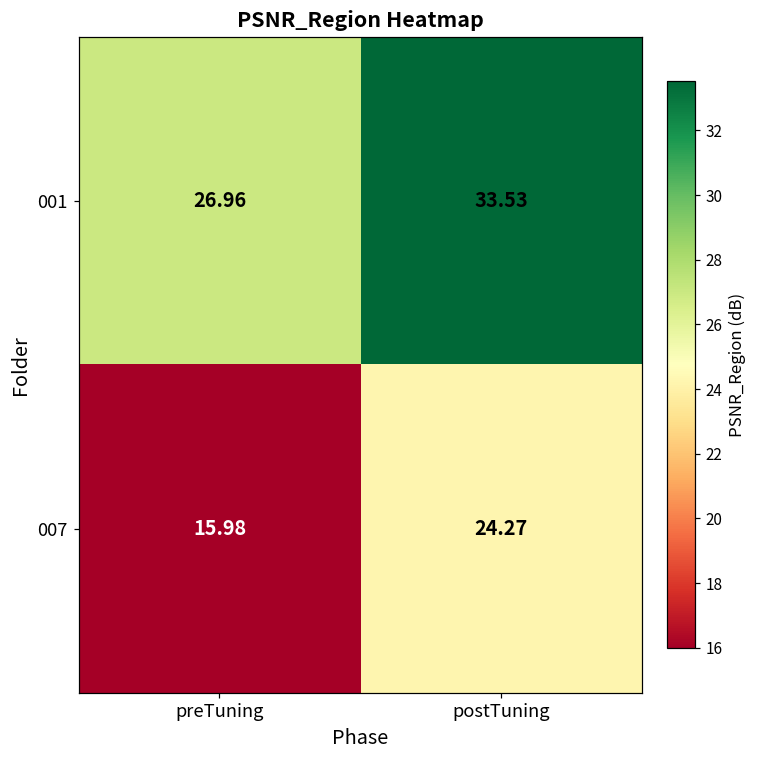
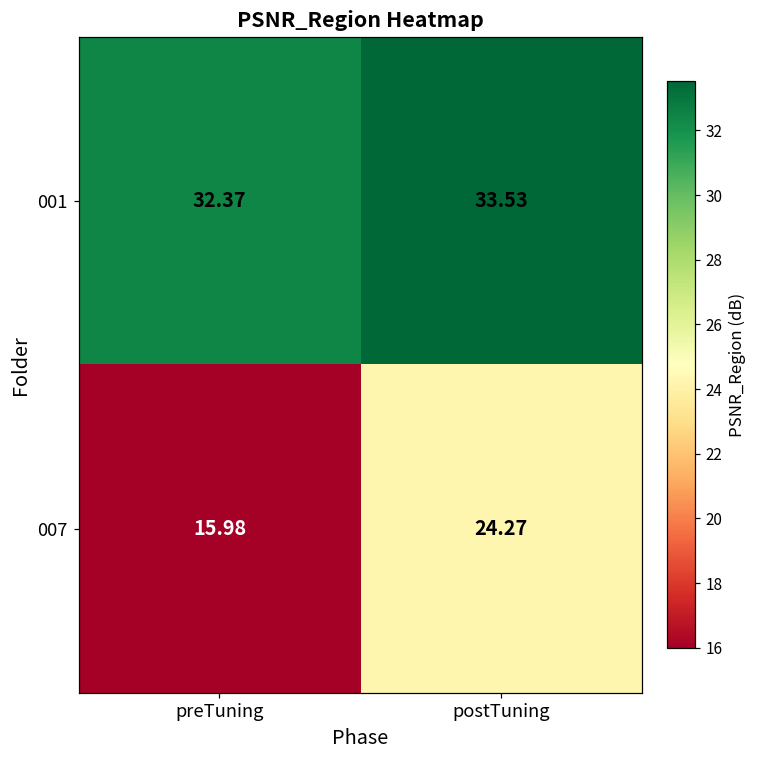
  {
    "001": {
-     "preTuning": 26.96,
+     "preTuning": 32.37,
      "postTuning": 33.53
    },
    "007": {
      "preTuning": 15.98,
      "postTuning": 24.27
    }
  }
